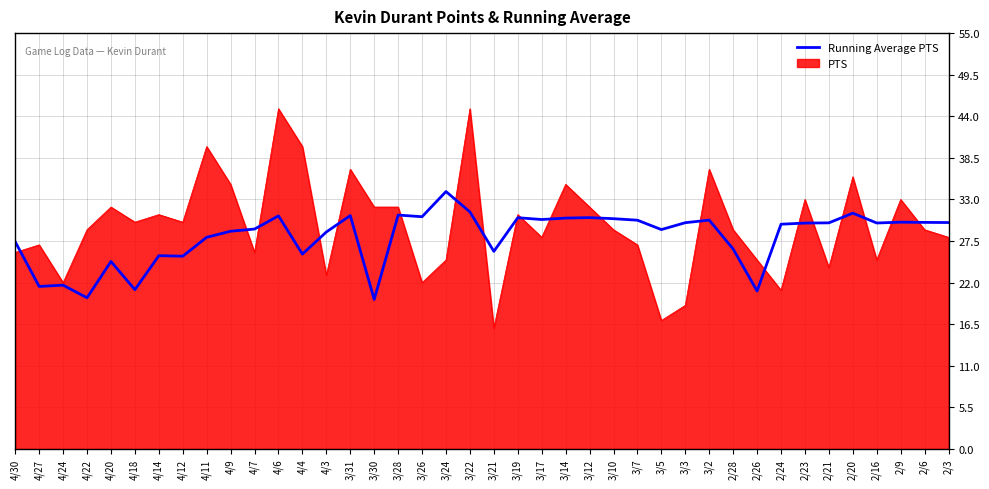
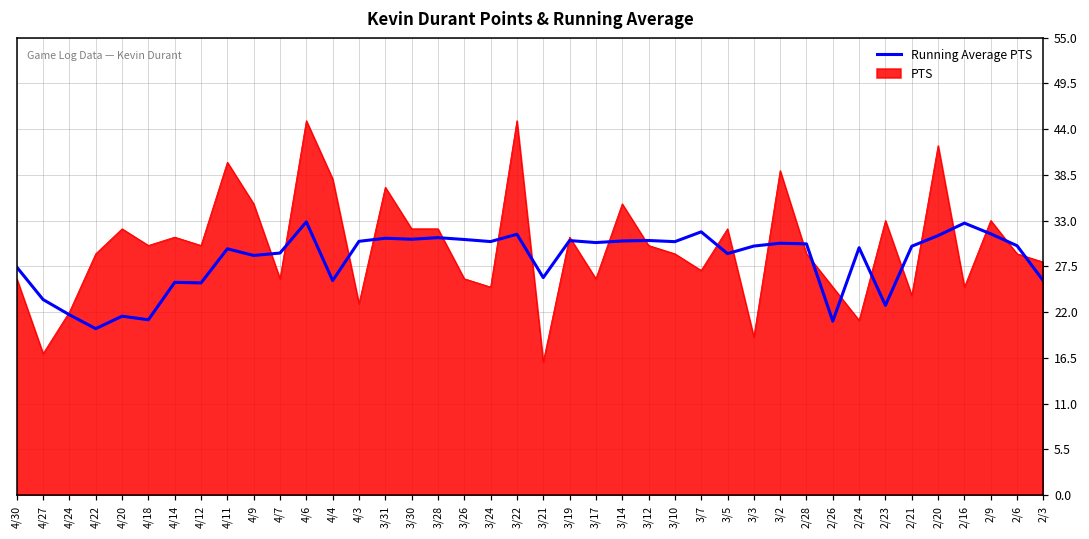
  {
    "PTS": {
      "4/30": 26,
-     "4/27": 27,
+     "4/27": 17,
      "4/22": 29,
      "4/20": 32,
      "4/18": 30,
      "4/14": 31,
      "4/12": 30,
      "4/11": 40,
      "4/9": 35,
      "4/7": 26,
      "4/6": 45,
-     "4/4": 40,
+     "4/4": 38,
      "4/3": 23,
      "3/31": 37,
      "3/30": 32,
      "3/28": 32,
-     "3/26": 22,
+     "3/26": 26,
      "3/24": 25,
      "3/22": 45,
      "3/21": 16,
      "3/19": 31,
-     "3/17": 28,
+     "3/17": 26,
      "3/14": 35,
-     "3/12": 32,
+     "3/12": 30,
      "3/10": 29,
      "3/7": 27,
-     "3/5": 17,
+     "3/5": 32,
      "3/3": 19,
-     "3/2": 37,
+     "3/2": 39,
      "2/28": 29,
      "2/26": 25,
      "2/24": 21,
      "2/23": 33,
      "2/21": 24,
-     "2/20": 36,
+     "2/20": 42,
      "2/16": 25,
      "2/9": 33,
      "2/6": 29,
      "2/3": 28
    },
    "Running Average PTS": {
      "4/30": 27,
-     "4/27": 22,
+     "4/27": 24,
      "4/22": 20,
-     "4/20": 25,
+     "4/20": 22,
      "4/18": 21,
      "4/14": 26,
      "4/12": 26,
-     "4/11": 28,
+     "4/11": 30,
      "4/9": 29,
      "4/7": 29,
-     "4/6": 31,
+     "4/6": 33,
      "4/4": 26,
-     "4/3": 29,
+     "4/3": 31,
      "3/31": 31,
-     "3/30": 20,
+     "3/30": 31,
      "3/28": 31,
      "3/26": 31,
-     "3/24": 34,
+     "3/24": 30,
      "3/22": 31,
      "3/21": 26,
      "3/19": 31,
      "3/17": 30,
      "3/14": 31,
      "3/12": 31,
      "3/10": 30,
-     "3/7": 30,
+     "3/7": 32,
      "3/5": 29,
      "3/3": 30,
      "3/2": 30,
-     "2/28": 26,
+     "2/28": 30,
      "2/26": 21,
      "2/24": 30,
-     "2/23": 30,
+     "2/23": 23,
      "2/21": 30,
      "2/20": 31,
-     "2/16": 30,
-     "2/9": 30,
+     "2/16": 33,
+     "2/9": 31,
      "2/6": 30,
-     "2/3": 30
+     "2/3": 26
    }
  }
